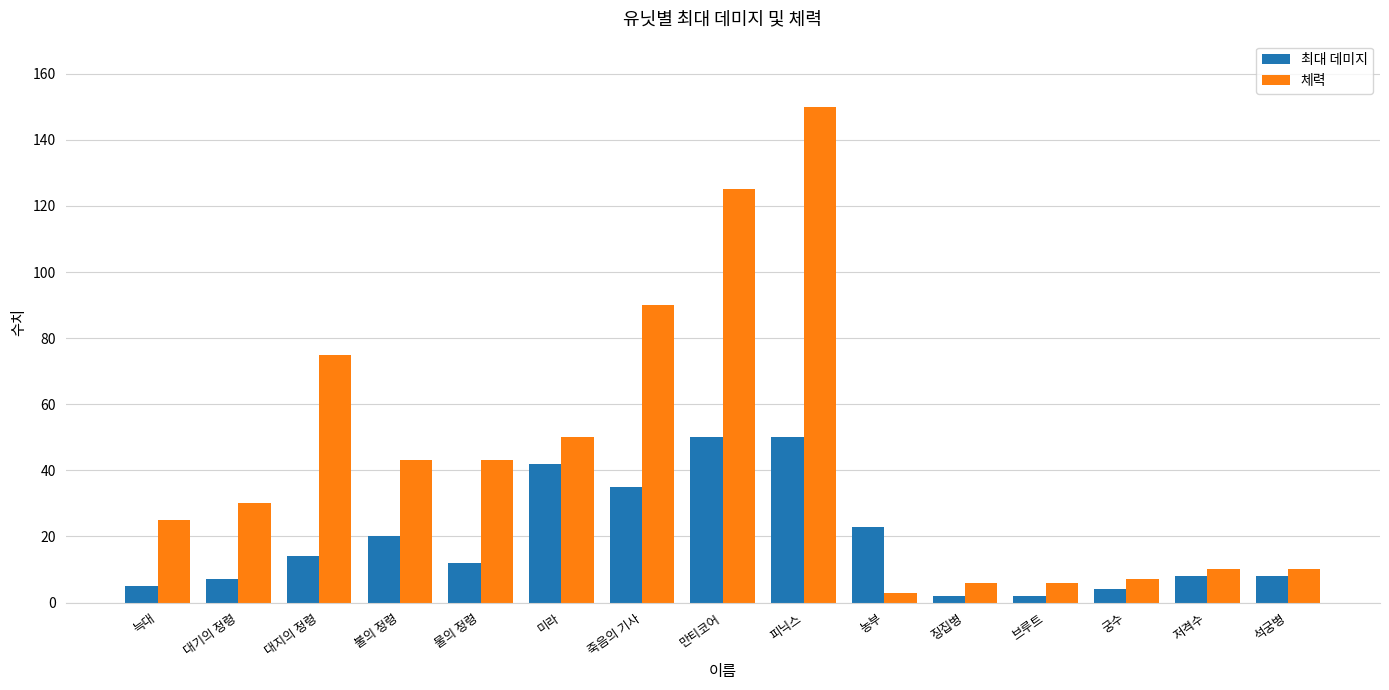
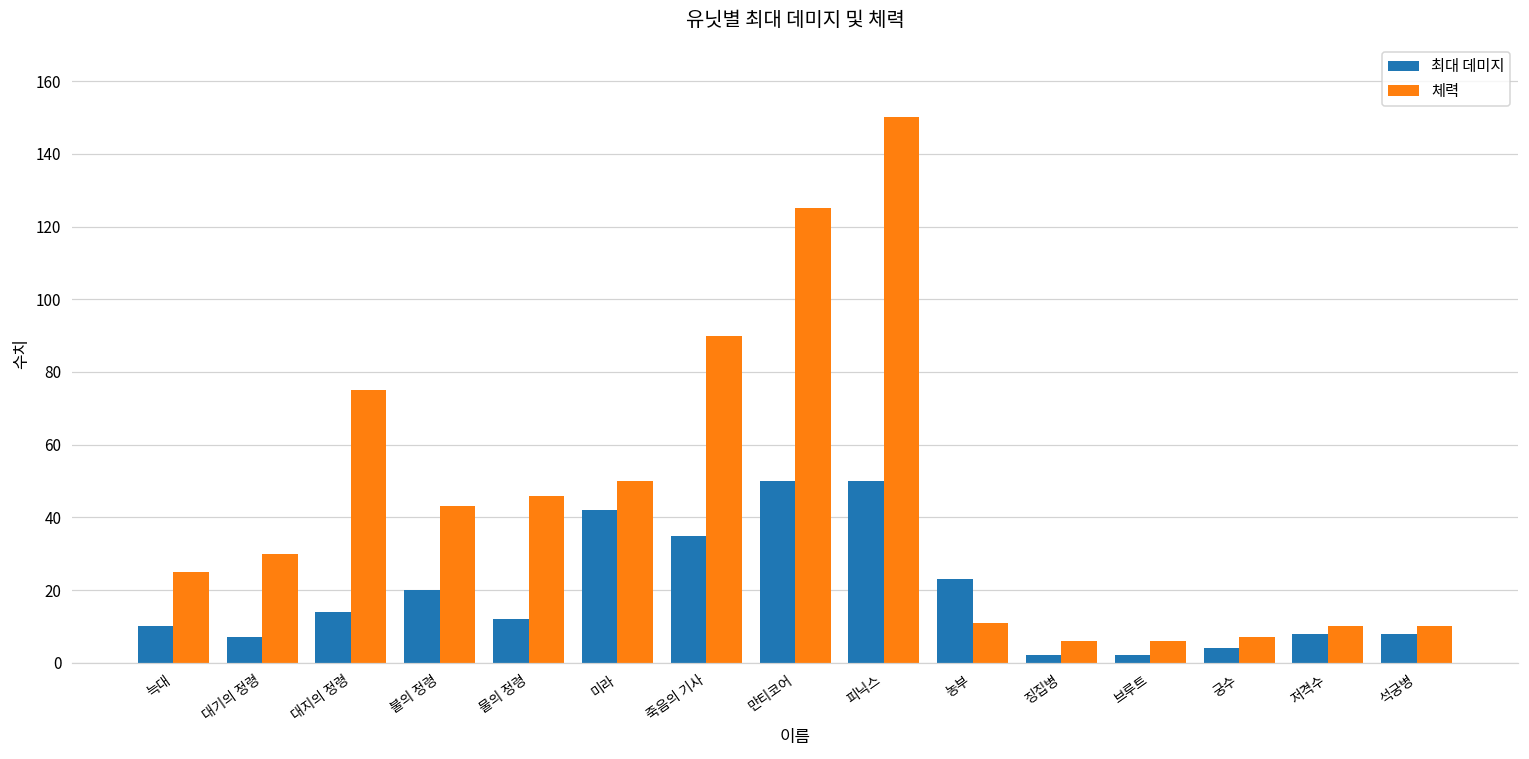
  {
    "최대 데미지": {
-     "늑대": 5,
+     "늑대": 10,
      "대기의 정령": 7,
      "대지의 정령": 14,
      "불의 정령": 20,
      "물의 정령": 12,
      "미라": 42,
      "죽음의 기사": 35,
      "만티코어": 50,
      "피닉스": 50,
      "농부": 23,
      "징집병": 2,
      "브루트": 2,
      "궁수": 4,
      "저격수": 8,
      "석궁병": 8
    },
    "체력": {
      "늑대": 25,
      "대기의 정령": 30,
      "대지의 정령": 75,
      "불의 정령": 43,
-     "물의 정령": 43,
+     "물의 정령": 46,
      "미라": 50,
      "죽음의 기사": 90,
      "만티코어": 125,
      "피닉스": 150,
-     "농부": 3,
+     "농부": 11,
      "징집병": 6,
      "브루트": 6,
      "궁수": 7,
      "저격수": 10,
      "석궁병": 10
    }
  }
